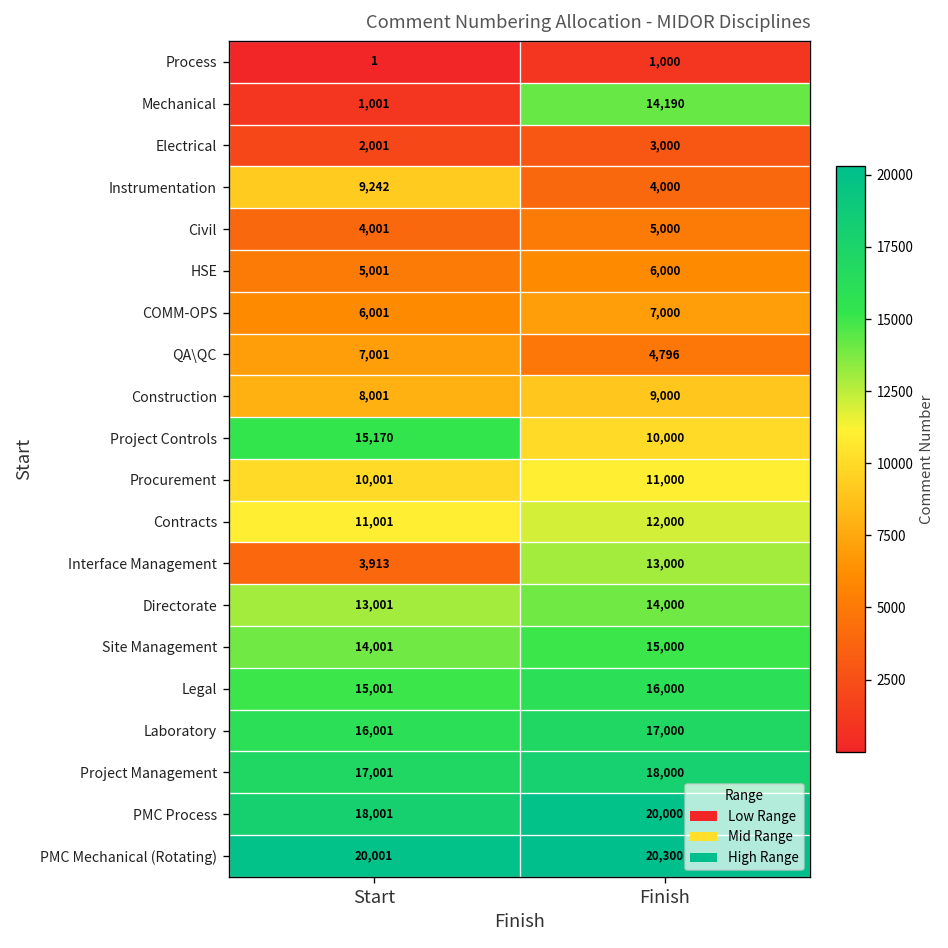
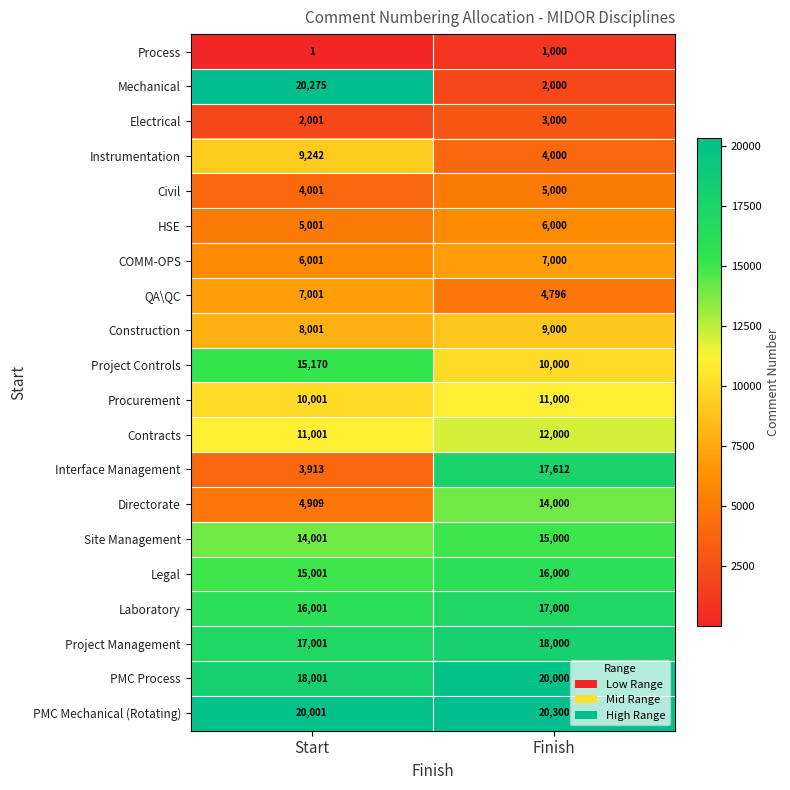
  {
    "Process": {
      "Start": "1",
      "Finish": "1,000"
    },
    "Mechanical": {
-     "Start": "1,001",
-     "Finish": "14,190"
+     "Start": "20,275",
+     "Finish": "2,000"
    },
    "Electrical": {
      "Start": "2,001",
      "Finish": "3,000"
    },
    "Instrumentation": {
      "Start": "9,242",
      "Finish": "4,000"
    },
    "Civil": {
      "Start": "4,001",
      "Finish": "5,000"
    },
    "HSE": {
      "Start": "5,001",
      "Finish": "6,000"
    },
    "COMM-OPS": {
      "Start": "6,001",
      "Finish": "7,000"
    },
    "QA\\QC": {
      "Start": "7,001",
      "Finish": "4,796"
    },
    "Construction": {
      "Start": "8,001",
      "Finish": "9,000"
    },
    "Project Controls": {
      "Start": "15,170",
      "Finish": "10,000"
    },
    "Procurement": {
      "Start": "10,001",
      "Finish": "11,000"
    },
    "Contracts": {
      "Start": "11,001",
      "Finish": "12,000"
    },
    "Interface Management": {
      "Start": "3,913",
-     "Finish": "13,000"
+     "Finish": "17,612"
    },
    "Directorate": {
-     "Start": "13,001",
+     "Start": "4,909",
      "Finish": "14,000"
    },
    "Site Management": {
      "Start": "14,001",
      "Finish": "15,000"
    },
    "Legal": {
      "Start": "15,001",
      "Finish": "16,000"
    },
    "Laboratory": {
      "Start": "16,001",
      "Finish": "17,000"
    },
    "Project Management": {
      "Start": "17,001",
      "Finish": "18,000"
    },
    "PMC Process": {
      "Start": "18,001",
      "Finish": "20,000"
    },
    "PMC Mechanical (Rotating)": {
      "Start": "20,001",
      "Finish": "20,300"
    }
  }
